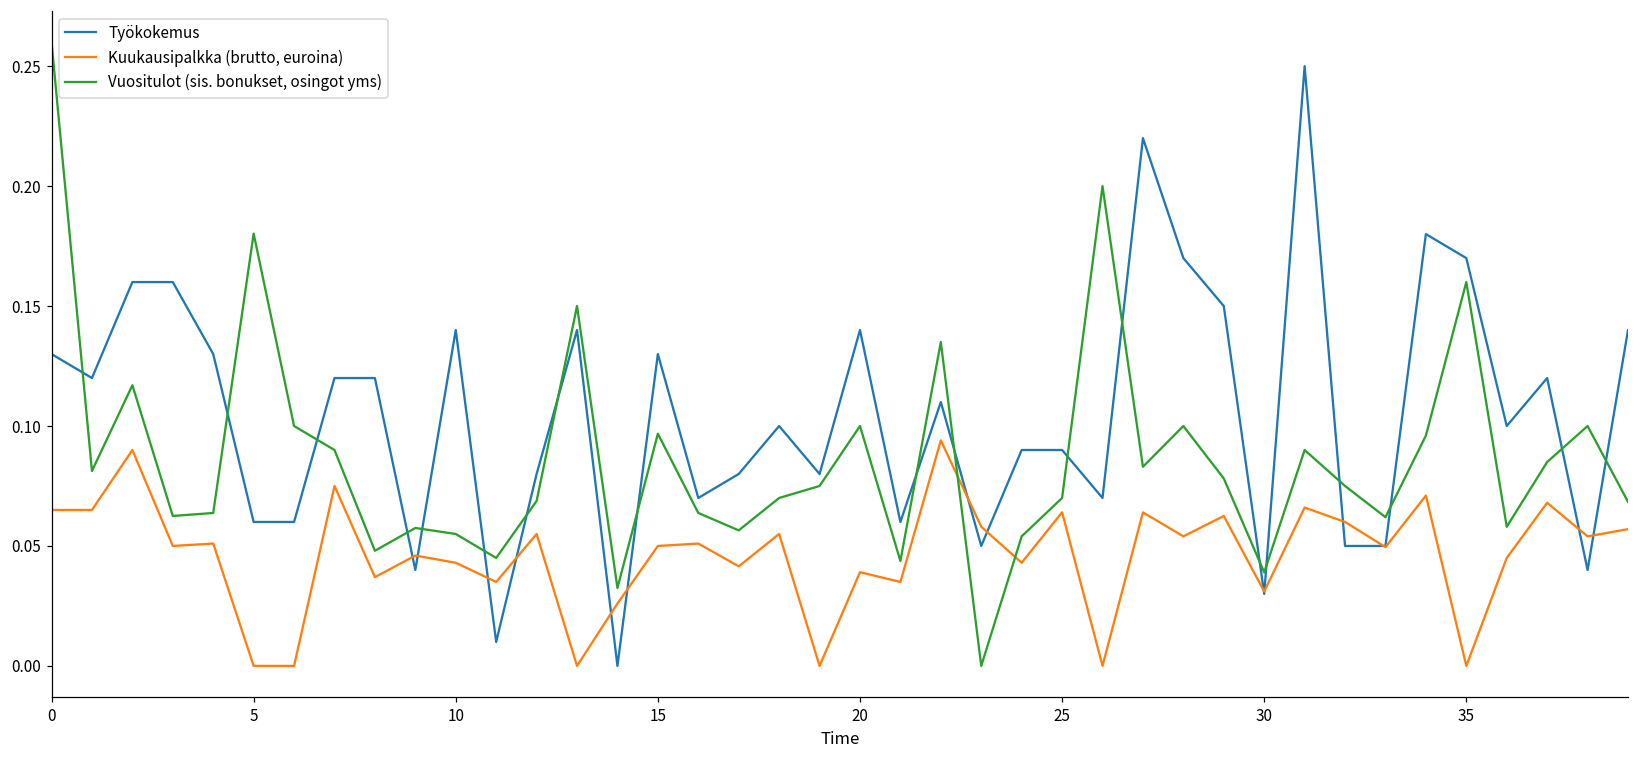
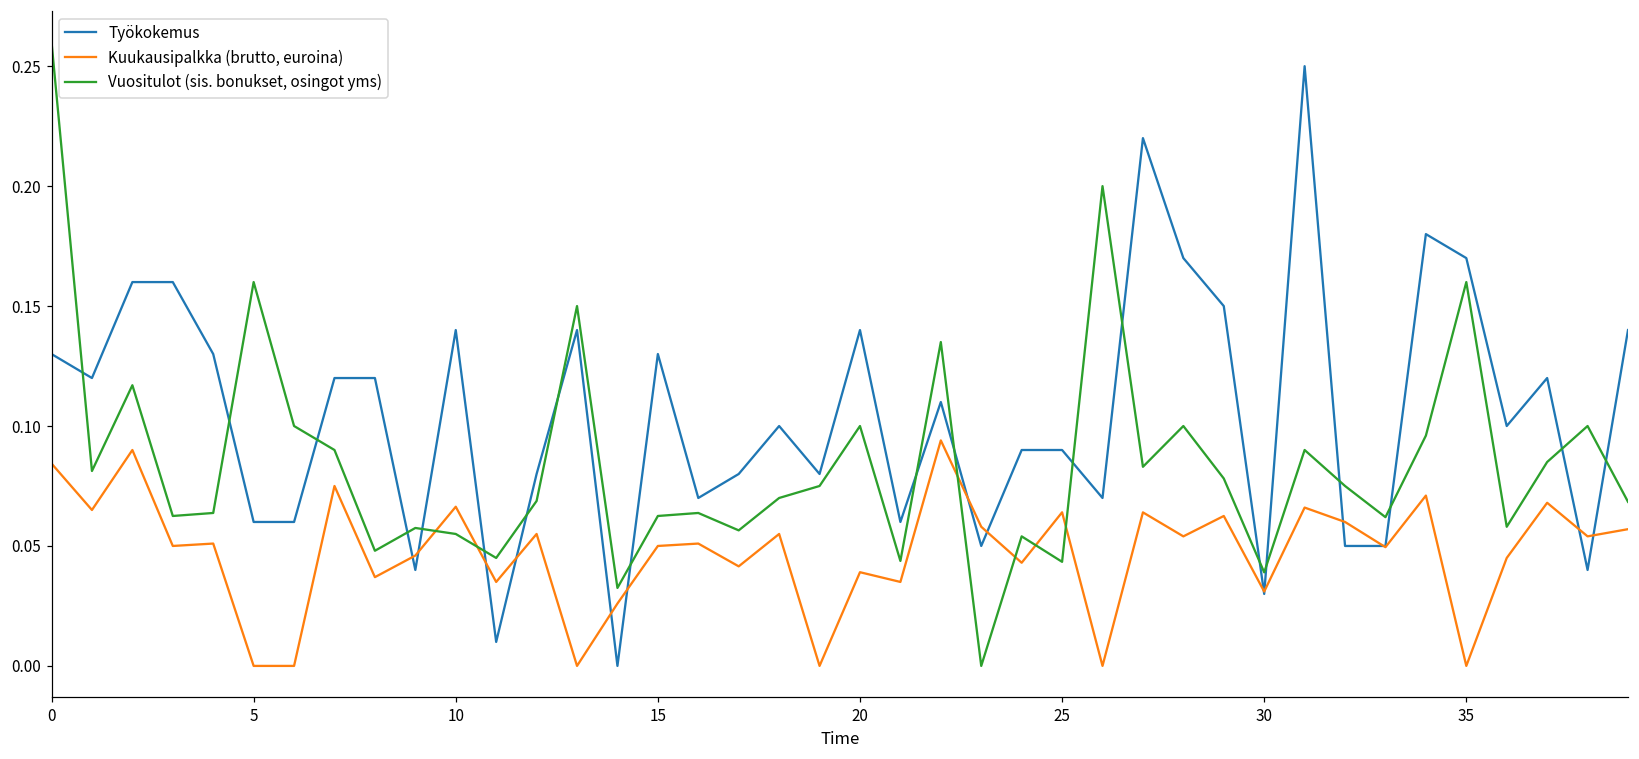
  {
    "Työkokemus": {
      "0": 0.130,
      "5": 0.060,
      "10": 0.140,
      "15": 0.130,
      "20": 0.140,
      "25": 0.090,
      "35": 0.170
    },
    "Kuukausipalkka (brutto, euroina)": {
-     "0": 0.065,
+     "0": 0.084,
      "5": 0.000,
-     "10": 0.043,
+     "10": 0.066,
      "15": 0.050,
      "20": 0.039,
      "25": 0.064,
      "35": 0.000
    },
    "Vuositulot (sis. bonukset, osingot yms)": {
      "0": 0.260,
-     "5": 0.180,
+     "5": 0.160,
      "10": 0.055,
-     "15": 0.097,
+     "15": 0.063,
      "20": 0.100,
-     "25": 0.070,
+     "25": 0.043,
      "30": 0.039,
      "35": 0.160
    }
  }
